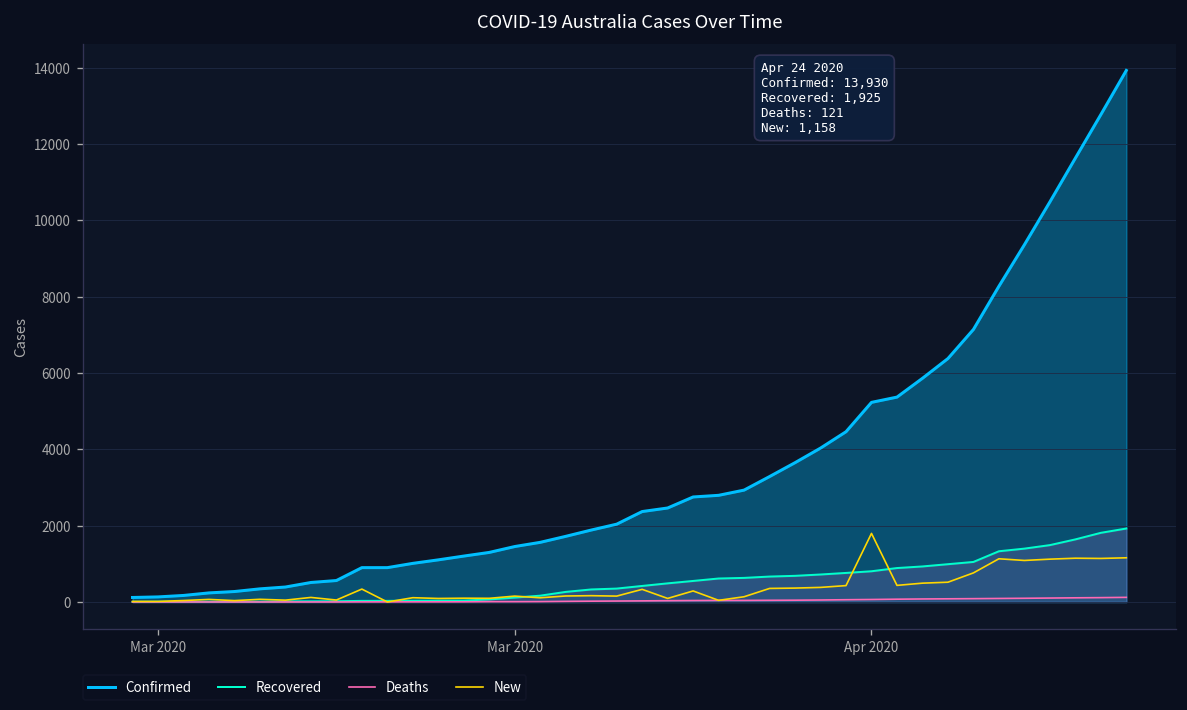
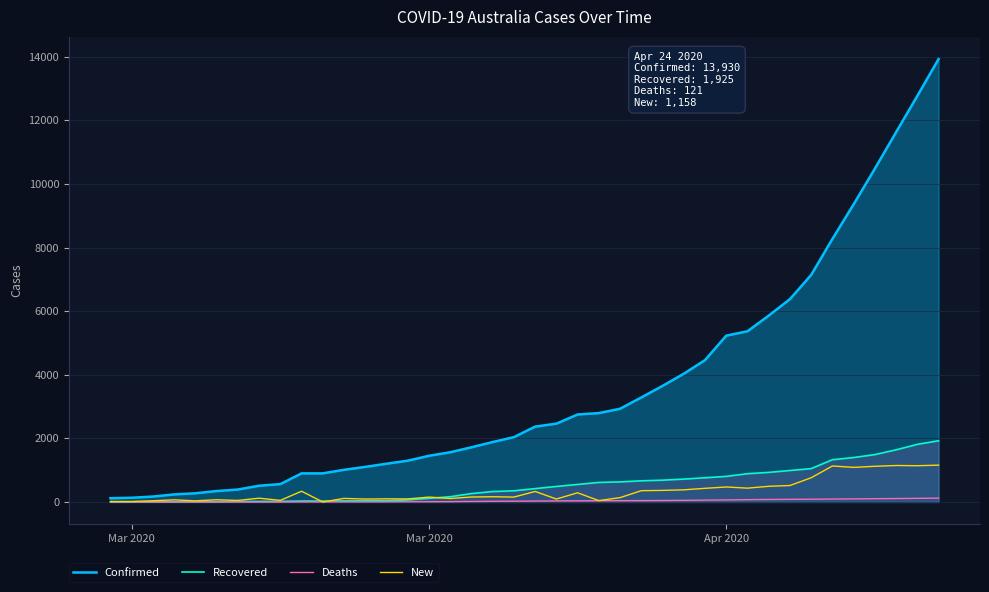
  {
    "Confirmed": {
      "Apr 2020": 5200
    },
    "Recovered": {
      "Apr 2020": 800
    },
    "Deaths": {
      "Apr 2020": 100
    },
    "New": {
-     "Apr 2020": 1800
+     "Apr 2020": 500
    }
  }
